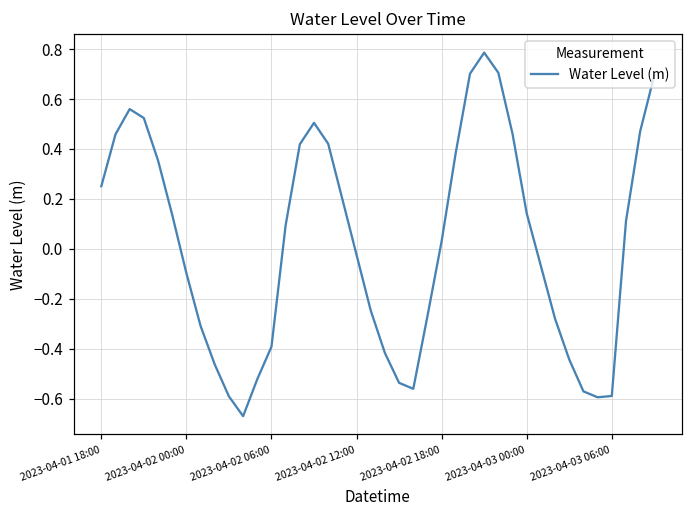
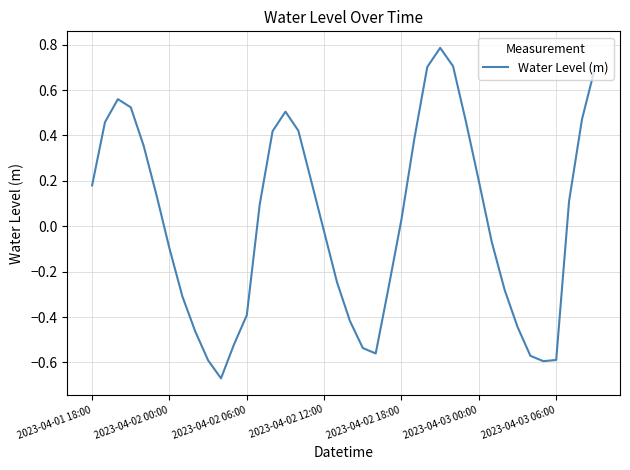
  {
-   "2023-04-01 18:00": 0.25,
+   "2023-04-01 18:00": 0.18,
    "2023-04-02 00:00": -0.10,
    "2023-04-02 06:00": -0.39,
    "2023-04-02 12:00": -0.02,
    "2023-04-02 18:00": 0.03,
-   "2023-04-03 00:00": 0.14,
+   "2023-04-03 00:00": 0.20,
    "2023-04-03 06:00": -0.59
  }
